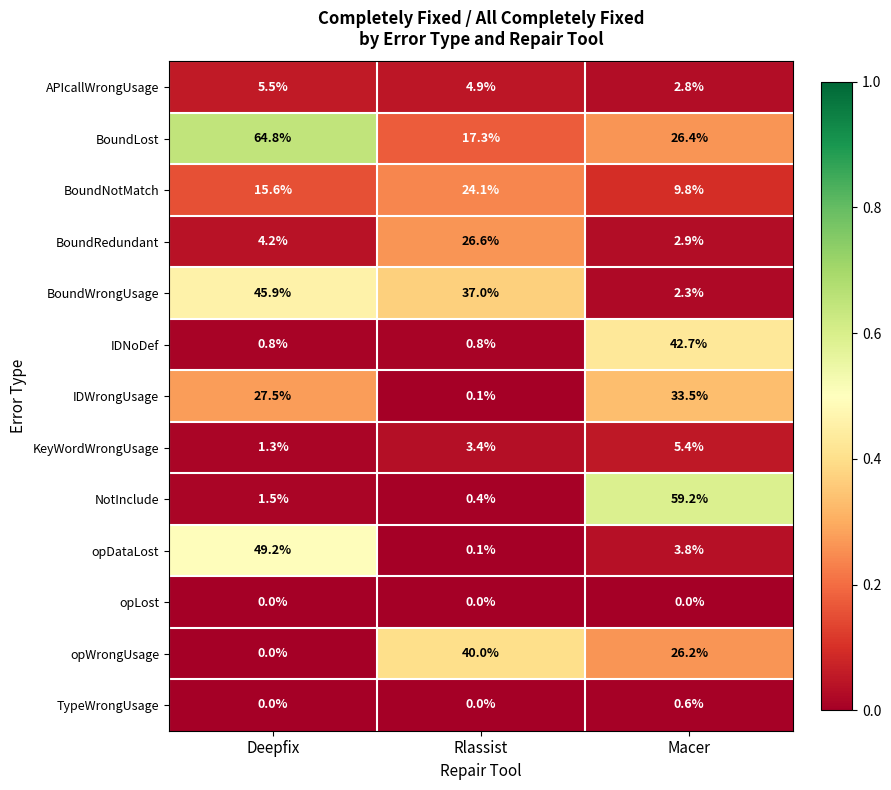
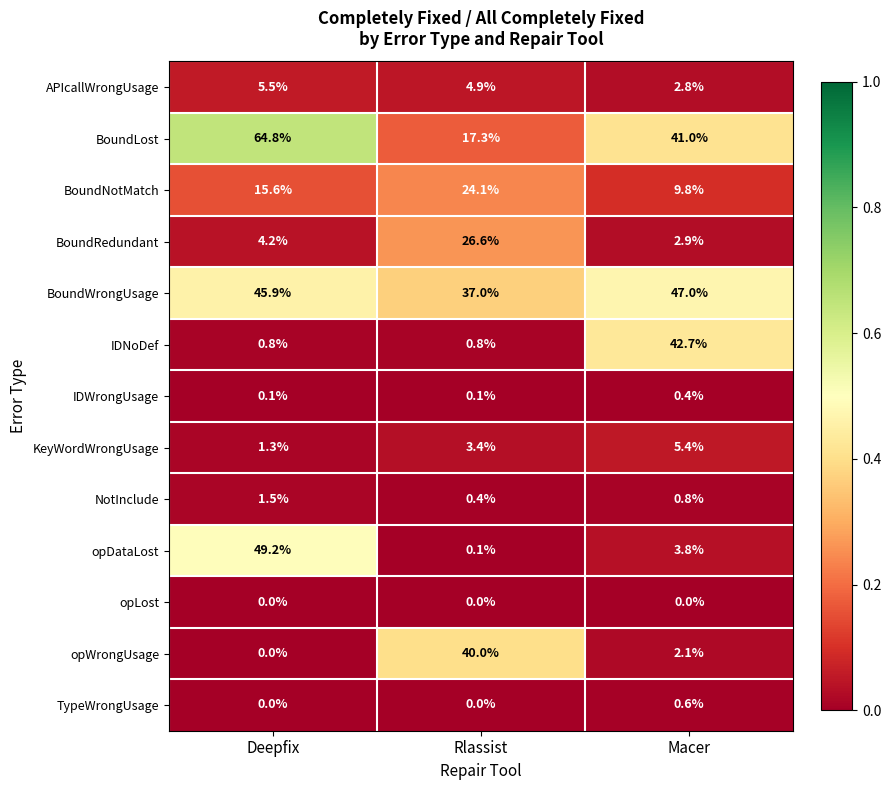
  {
    "APIcallWrongUsage": {
      "Deepfix": "5.5%",
      "Rlassist": "4.9%",
      "Macer": "2.8%"
    },
    "BoundLost": {
      "Deepfix": "64.8%",
      "Rlassist": "17.3%",
-     "Macer": "26.4%"
+     "Macer": "41.0%"
    },
    "BoundNotMatch": {
      "Deepfix": "15.6%",
      "Rlassist": "24.1%",
      "Macer": "9.8%"
    },
    "BoundRedundant": {
      "Deepfix": "4.2%",
      "Rlassist": "26.6%",
      "Macer": "2.9%"
    },
    "BoundWrongUsage": {
      "Deepfix": "45.9%",
      "Rlassist": "37.0%",
-     "Macer": "2.3%"
+     "Macer": "47.0%"
    },
    "IDNoDef": {
      "Deepfix": "0.8%",
      "Rlassist": "0.8%",
      "Macer": "42.7%"
    },
    "IDWrongUsage": {
-     "Deepfix": "27.5%",
+     "Deepfix": "0.1%",
      "Rlassist": "0.1%",
-     "Macer": "33.5%"
+     "Macer": "0.4%"
    },
    "KeyWordWrongUsage": {
      "Deepfix": "1.3%",
      "Rlassist": "3.4%",
      "Macer": "5.4%"
    },
    "NotInclude": {
      "Deepfix": "1.5%",
      "Rlassist": "0.4%",
-     "Macer": "59.2%"
+     "Macer": "0.8%"
    },
    "opDataLost": {
      "Deepfix": "49.2%",
      "Rlassist": "0.1%",
      "Macer": "3.8%"
    },
    "opLost": {
      "Deepfix": "0.0%",
      "Rlassist": "0.0%",
      "Macer": "0.0%"
    },
    "opWrongUsage": {
      "Deepfix": "0.0%",
      "Rlassist": "40.0%",
-     "Macer": "26.2%"
+     "Macer": "2.1%"
    },
    "TypeWrongUsage": {
      "Deepfix": "0.0%",
      "Rlassist": "0.0%",
      "Macer": "0.6%"
    }
  }
